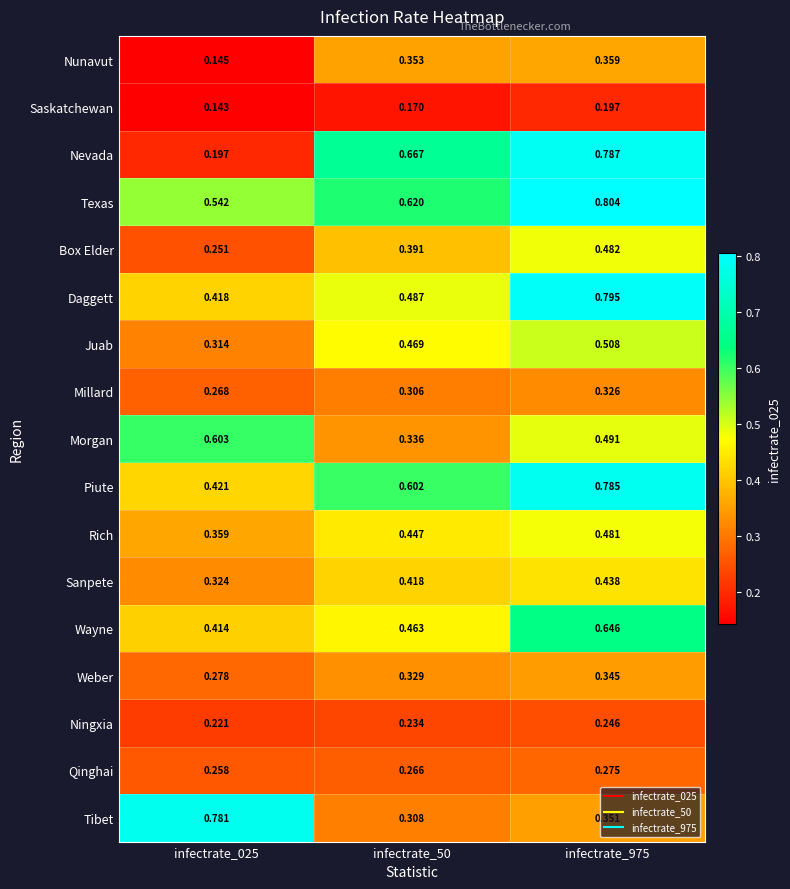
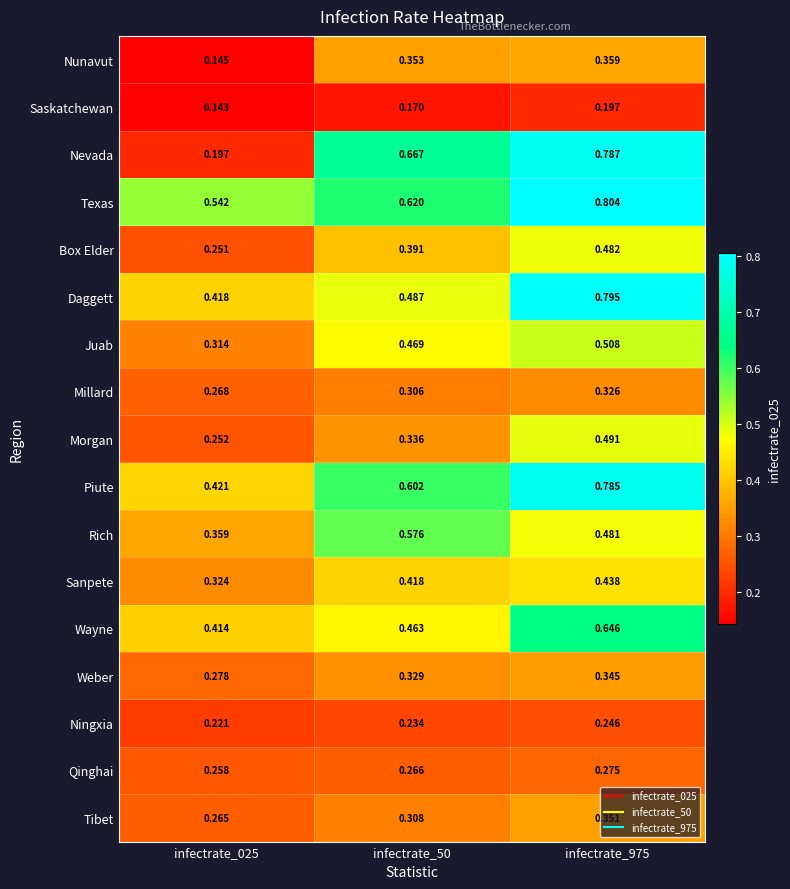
  {
    "Nunavut": {
      "infectrate_025": 0.145,
      "infectrate_50": 0.353,
      "infectrate_975": 0.359
    },
    "Saskatchewan": {
      "infectrate_025": 0.143,
      "infectrate_50": 0.170,
      "infectrate_975": 0.197
    },
    "Nevada": {
      "infectrate_025": 0.197,
      "infectrate_50": 0.667,
      "infectrate_975": 0.787
    },
    "Texas": {
      "infectrate_025": 0.542,
      "infectrate_50": 0.620,
      "infectrate_975": 0.804
    },
    "Box Elder": {
      "infectrate_025": 0.251,
      "infectrate_50": 0.391,
      "infectrate_975": 0.482
    },
    "Daggett": {
      "infectrate_025": 0.418,
      "infectrate_50": 0.487,
      "infectrate_975": 0.795
    },
    "Juab": {
      "infectrate_025": 0.314,
      "infectrate_50": 0.469,
      "infectrate_975": 0.508
    },
    "Millard": {
      "infectrate_025": 0.268,
      "infectrate_50": 0.306,
      "infectrate_975": 0.326
    },
    "Morgan": {
-     "infectrate_025": 0.603,
+     "infectrate_025": 0.252,
      "infectrate_50": 0.336,
      "infectrate_975": 0.491
    },
    "Piute": {
      "infectrate_025": 0.421,
      "infectrate_50": 0.602,
      "infectrate_975": 0.785
    },
    "Rich": {
      "infectrate_025": 0.359,
-     "infectrate_50": 0.447,
+     "infectrate_50": 0.576,
      "infectrate_975": 0.481
    },
    "Sanpete": {
      "infectrate_025": 0.324,
      "infectrate_50": 0.418,
      "infectrate_975": 0.438
    },
    "Wayne": {
      "infectrate_025": 0.414,
      "infectrate_50": 0.463,
      "infectrate_975": 0.646
    },
    "Weber": {
      "infectrate_025": 0.278,
      "infectrate_50": 0.329,
      "infectrate_975": 0.345
    },
    "Ningxia": {
      "infectrate_025": 0.221,
      "infectrate_50": 0.234,
      "infectrate_975": 0.246
    },
    "Qinghai": {
      "infectrate_025": 0.258,
      "infectrate_50": 0.266,
      "infectrate_975": 0.275
    },
    "Tibet": {
-     "infectrate_025": 0.781,
+     "infectrate_025": 0.265,
      "infectrate_50": 0.308
    }
  }
